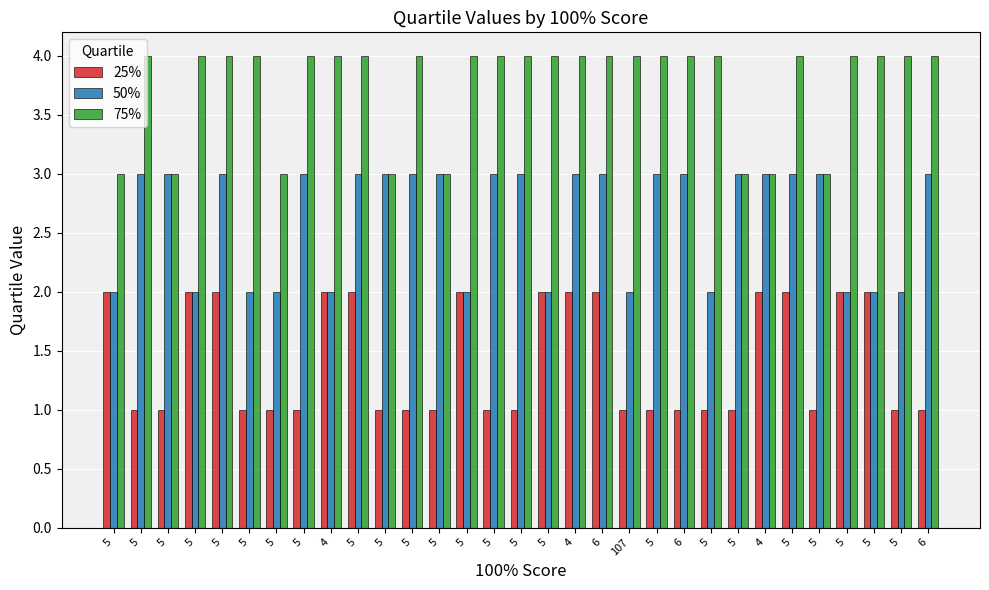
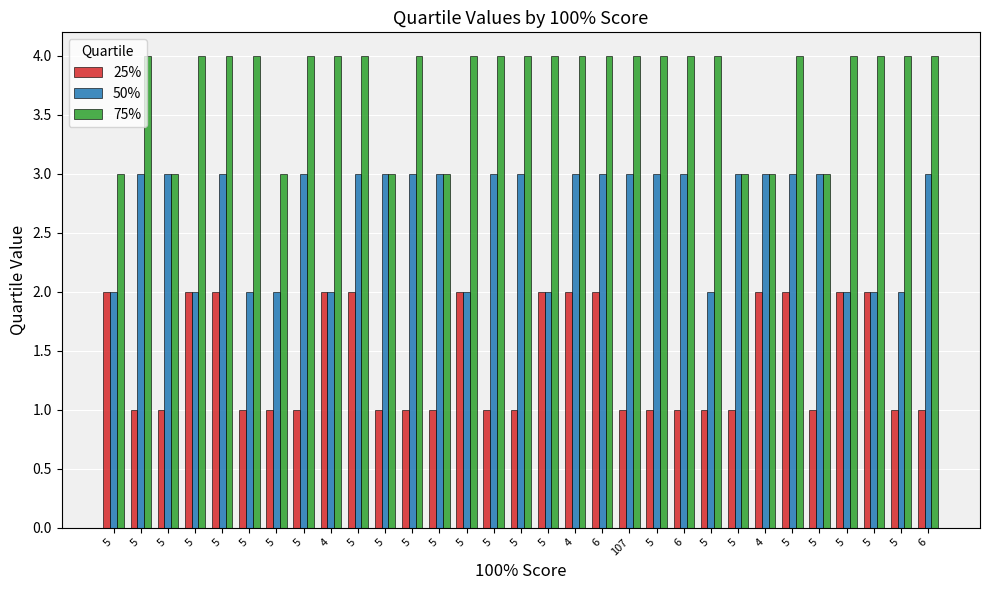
  {
    "25%": {
      "107": 1
    },
    "50%": {
-     "107": 2
+     "107": 3
    },
    "75%": {
      "107": 4
    }
  }
